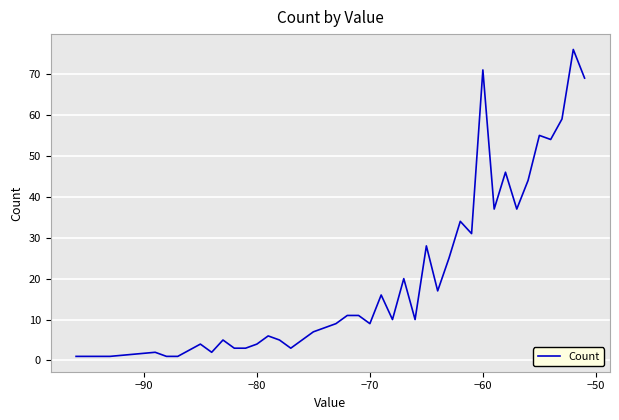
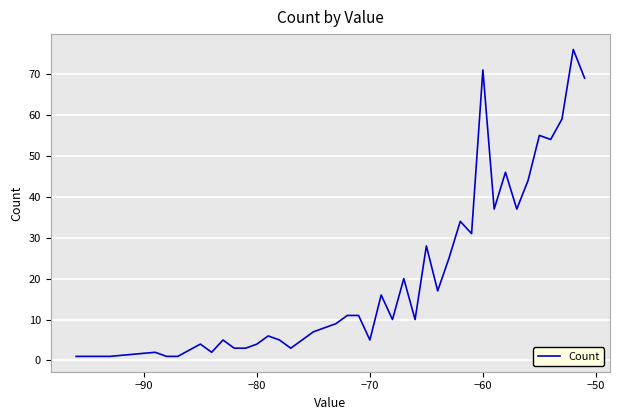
  {
    "−80": 4,
-   "−70": 9,
+   "−70": 5,
    "−60": 71
  }
